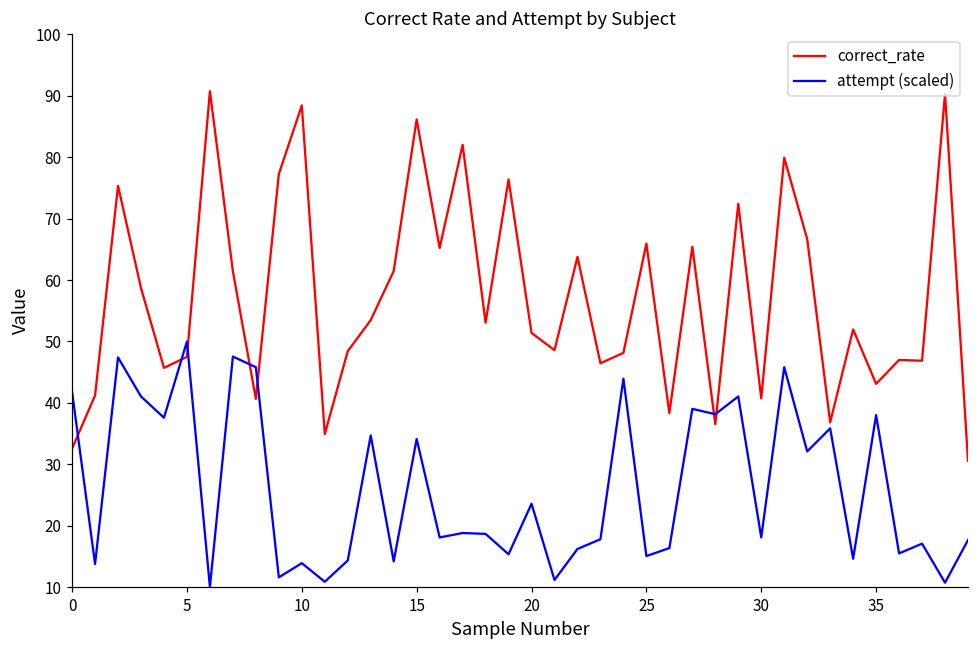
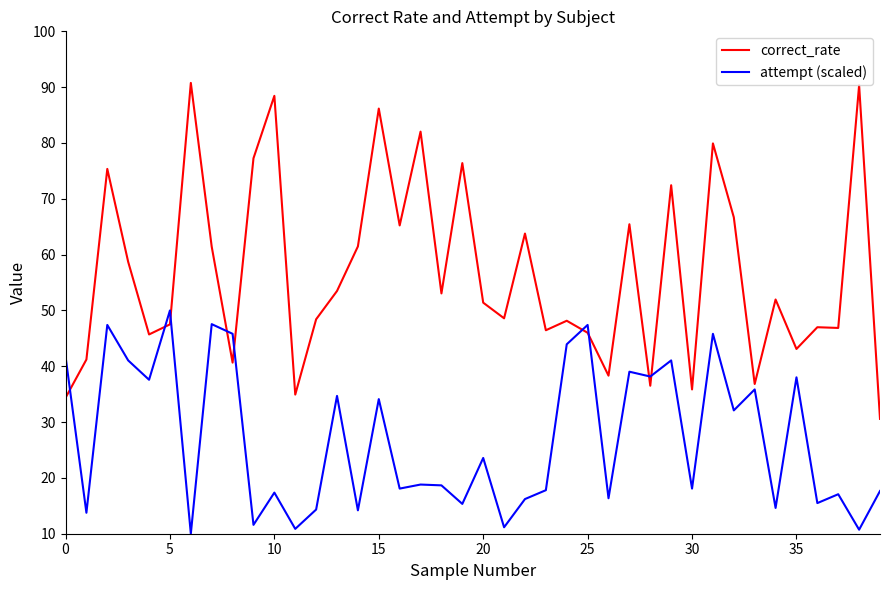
  {
    "correct_rate": {
-     "0": 33,
+     "0": 34,
      "5": 48,
      "10": 88,
      "15": 86,
      "20": 51,
-     "25": 66,
-     "30": 41,
+     "25": 46,
+     "30": 36,
      "35": 43
    },
    "attempt (scaled)": {
      "0": 42,
      "5": 50,
-     "10": 14,
+     "10": 17,
      "15": 34,
      "20": 24,
-     "25": 15,
+     "25": 47,
      "30": 18,
      "35": 38
    }
  }
